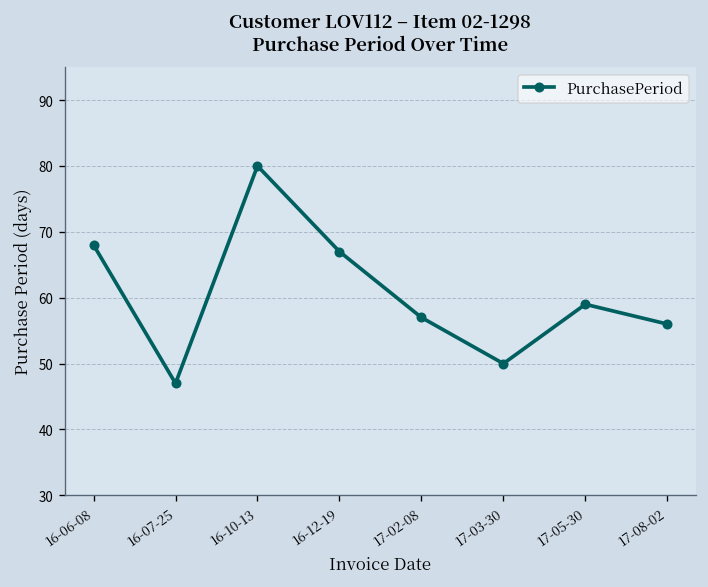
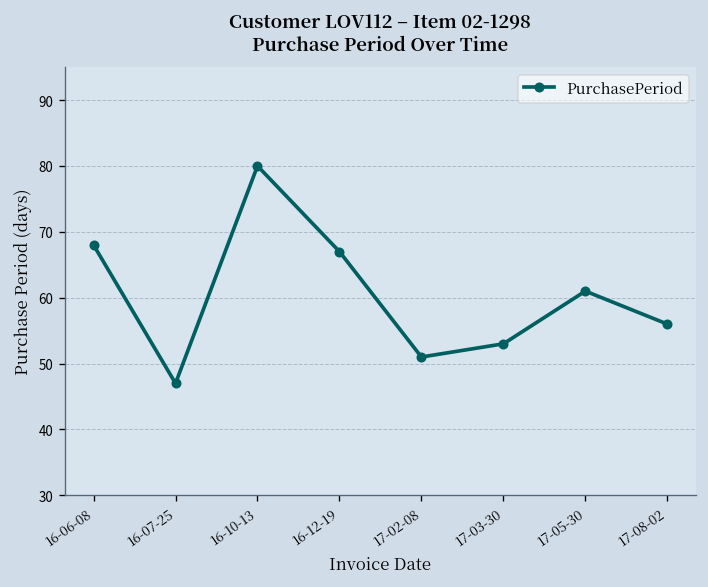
  {
    "16-06-08": 68,
    "16-07-25": 47,
    "16-10-13": 80,
    "16-12-19": 67,
-   "17-02-08": 57,
-   "17-03-30": 50,
-   "17-05-30": 59,
+   "17-02-08": 51,
+   "17-03-30": 53,
+   "17-05-30": 61,
    "17-08-02": 56
  }
